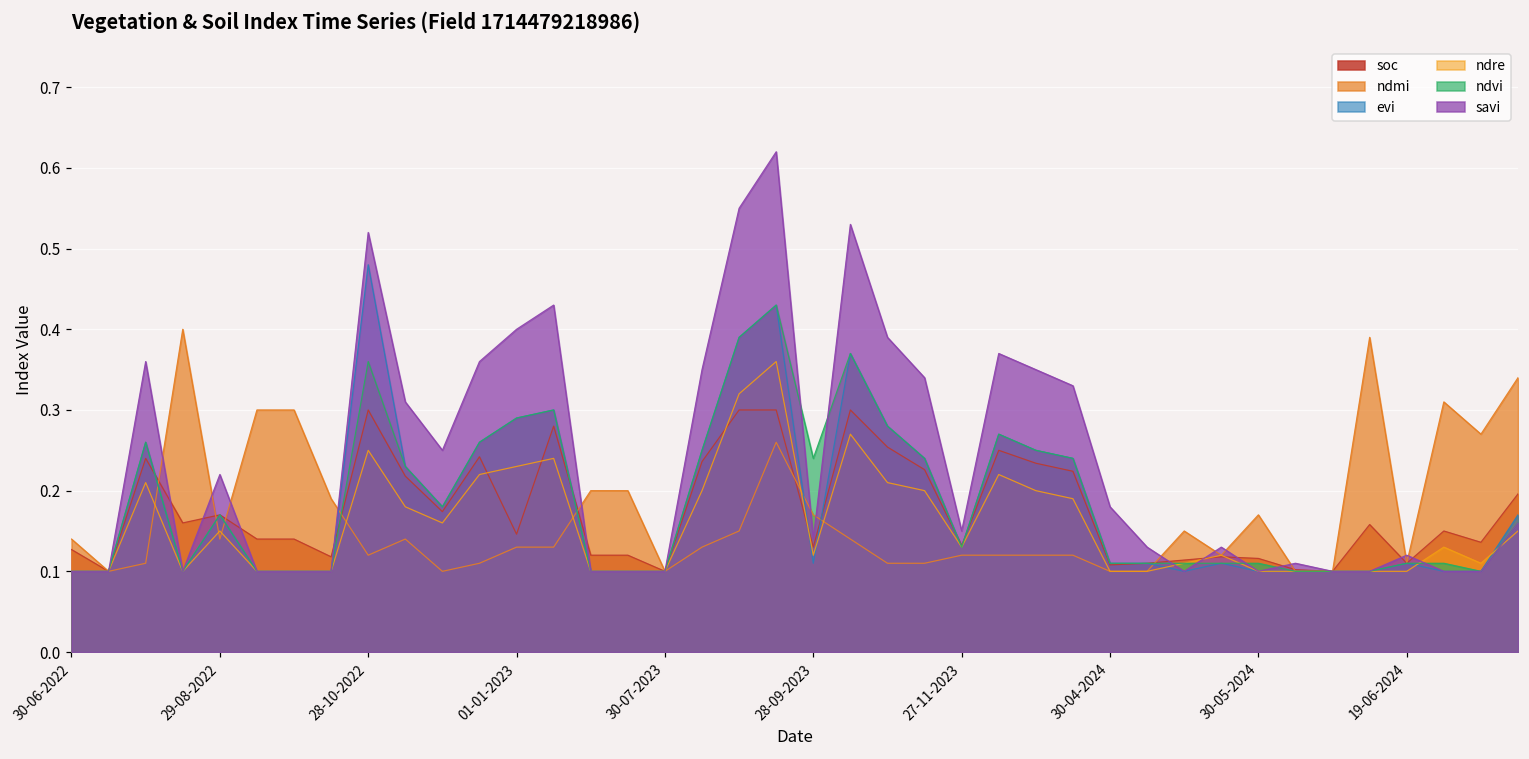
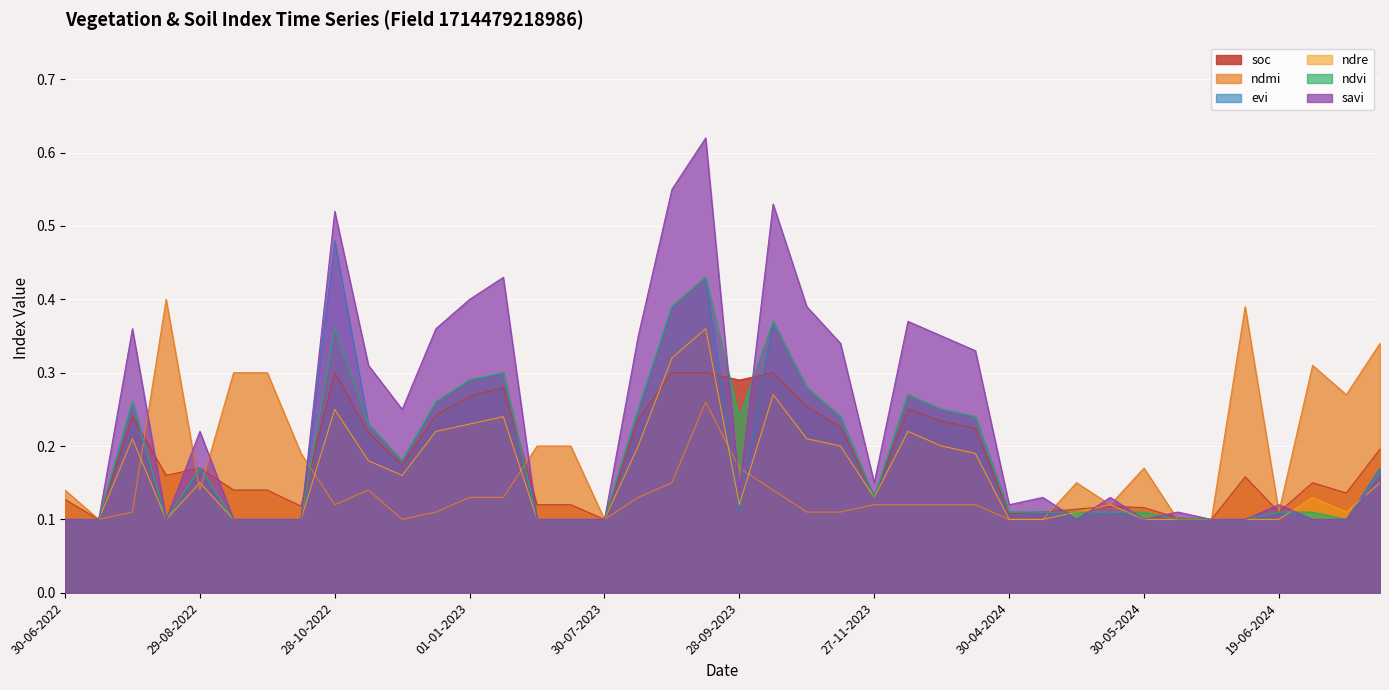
  {
    "soc": {
      "30-06-2022": 0.13,
      "28-10-2022": 0.30,
-     "01-01-2023": 0.15,
-     "28-09-2023": 0.13,
+     "01-01-2023": 0.27,
+     "28-09-2023": 0.29,
      "30-05-2024": 0.12
    },
    "evi": {
      "28-10-2022": 0.48,
      "28-09-2023": 0.11
    },
    "ndvi": {
      "28-10-2022": 0.36,
      "28-09-2023": 0.24,
      "30-05-2024": 0.11
    },
    "savi": {
      "29-08-2022": 0.22,
      "28-10-2022": 0.52,
      "01-01-2023": 0.40,
      "28-09-2023": 0.14,
      "27-11-2023": 0.15,
-     "30-04-2024": 0.18,
+     "30-04-2024": 0.12,
      "19-06-2024": 0.12
    }
  }
